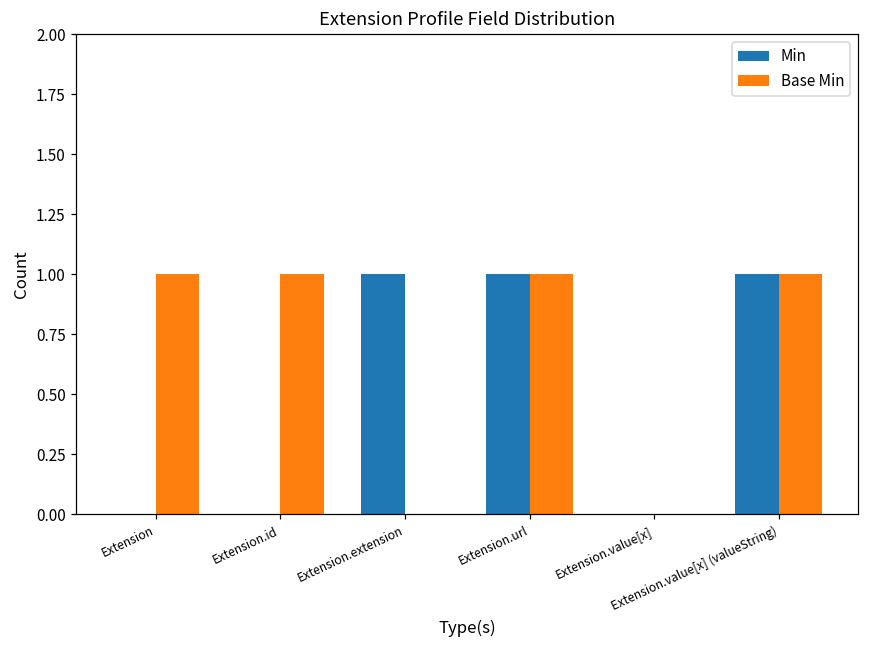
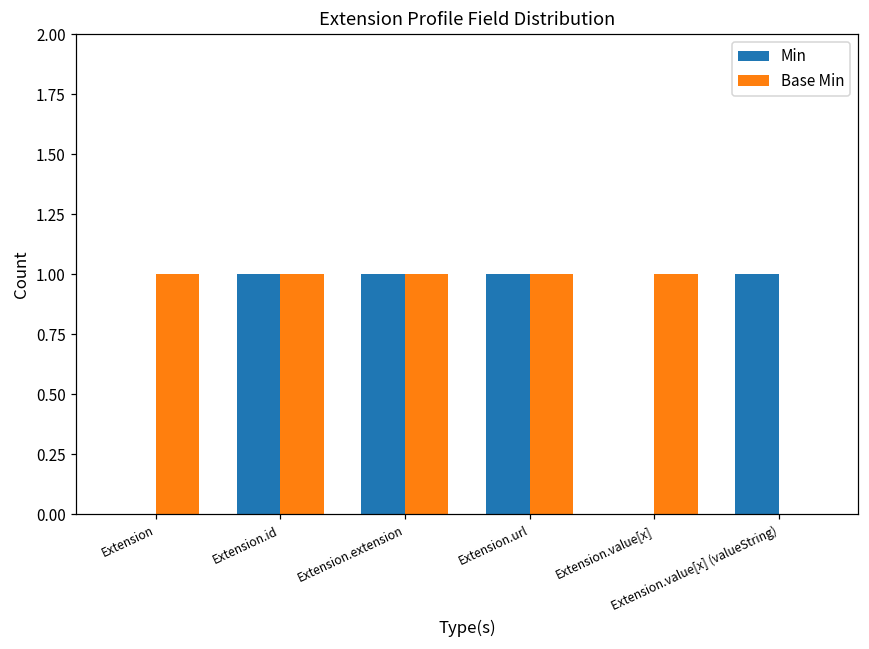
  {
    "Min": {
      "Extension": 0,
-     "Extension.id": 0,
+     "Extension.id": 1,
      "Extension.extension": 1,
      "Extension.url": 1,
      "Extension.value[x]": 0,
      "Extension.value[x] (valueString)": 1
    },
    "Base Min": {
      "Extension": 1,
      "Extension.id": 1,
-     "Extension.extension": 0,
+     "Extension.extension": 1,
      "Extension.url": 1,
-     "Extension.value[x]": 0,
-     "Extension.value[x] (valueString)": 1
+     "Extension.value[x]": 1,
+     "Extension.value[x] (valueString)": 0
    }
  }
